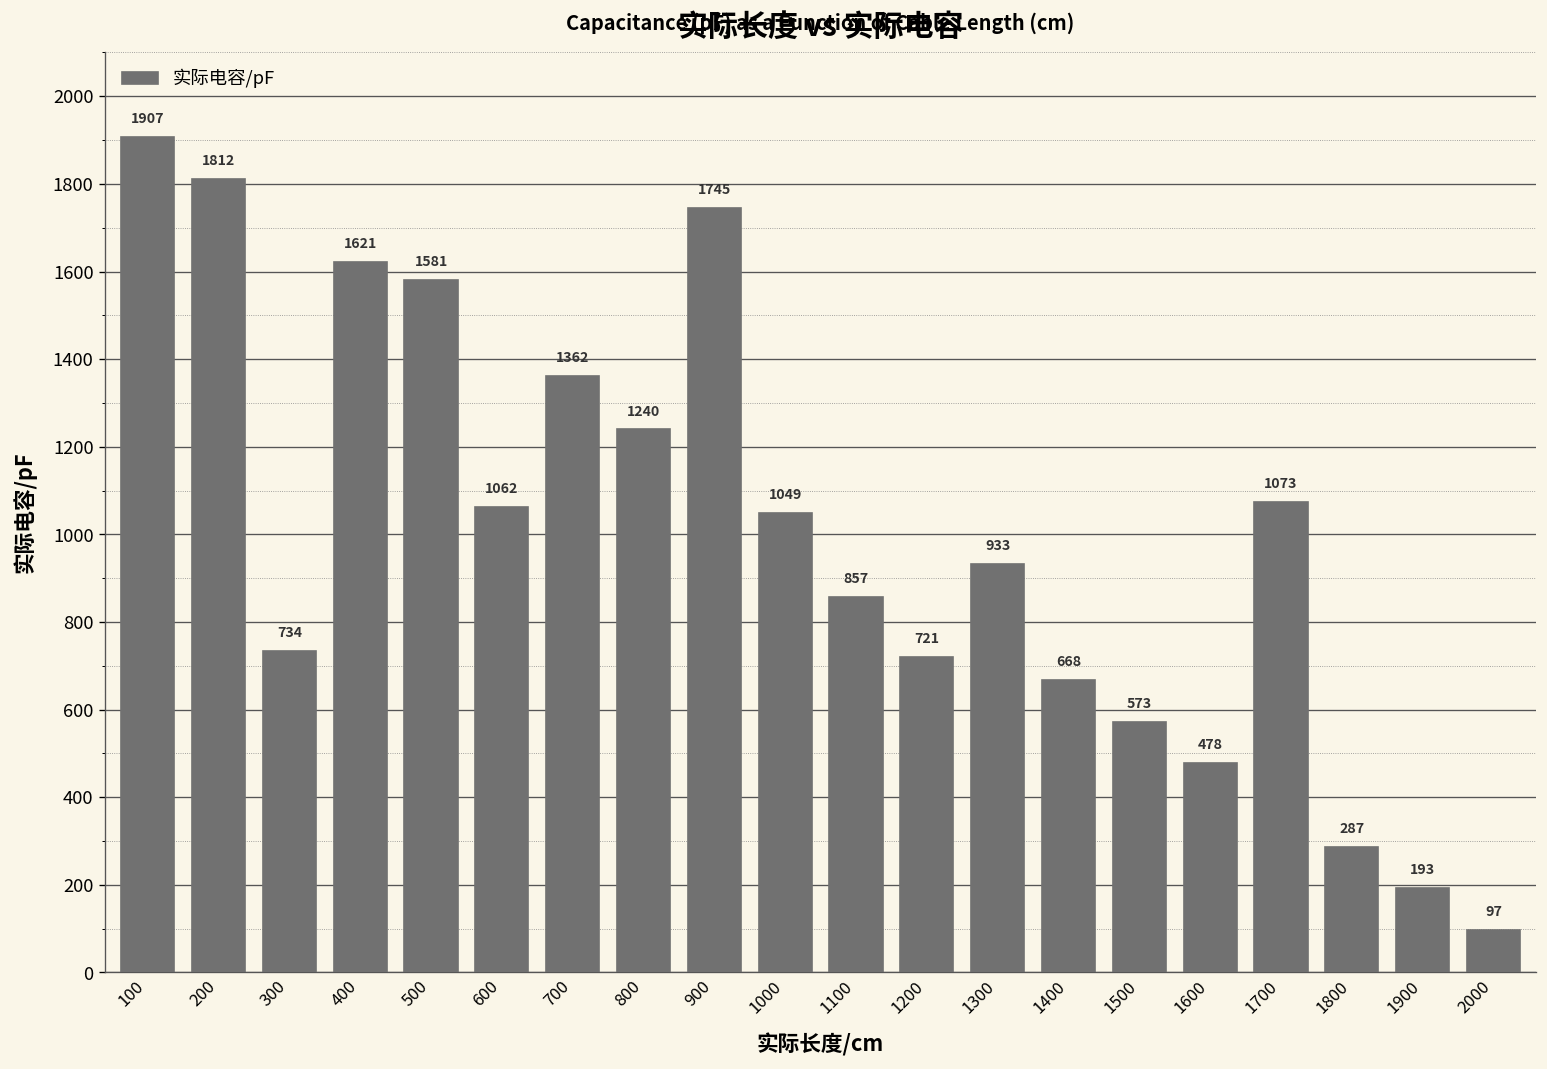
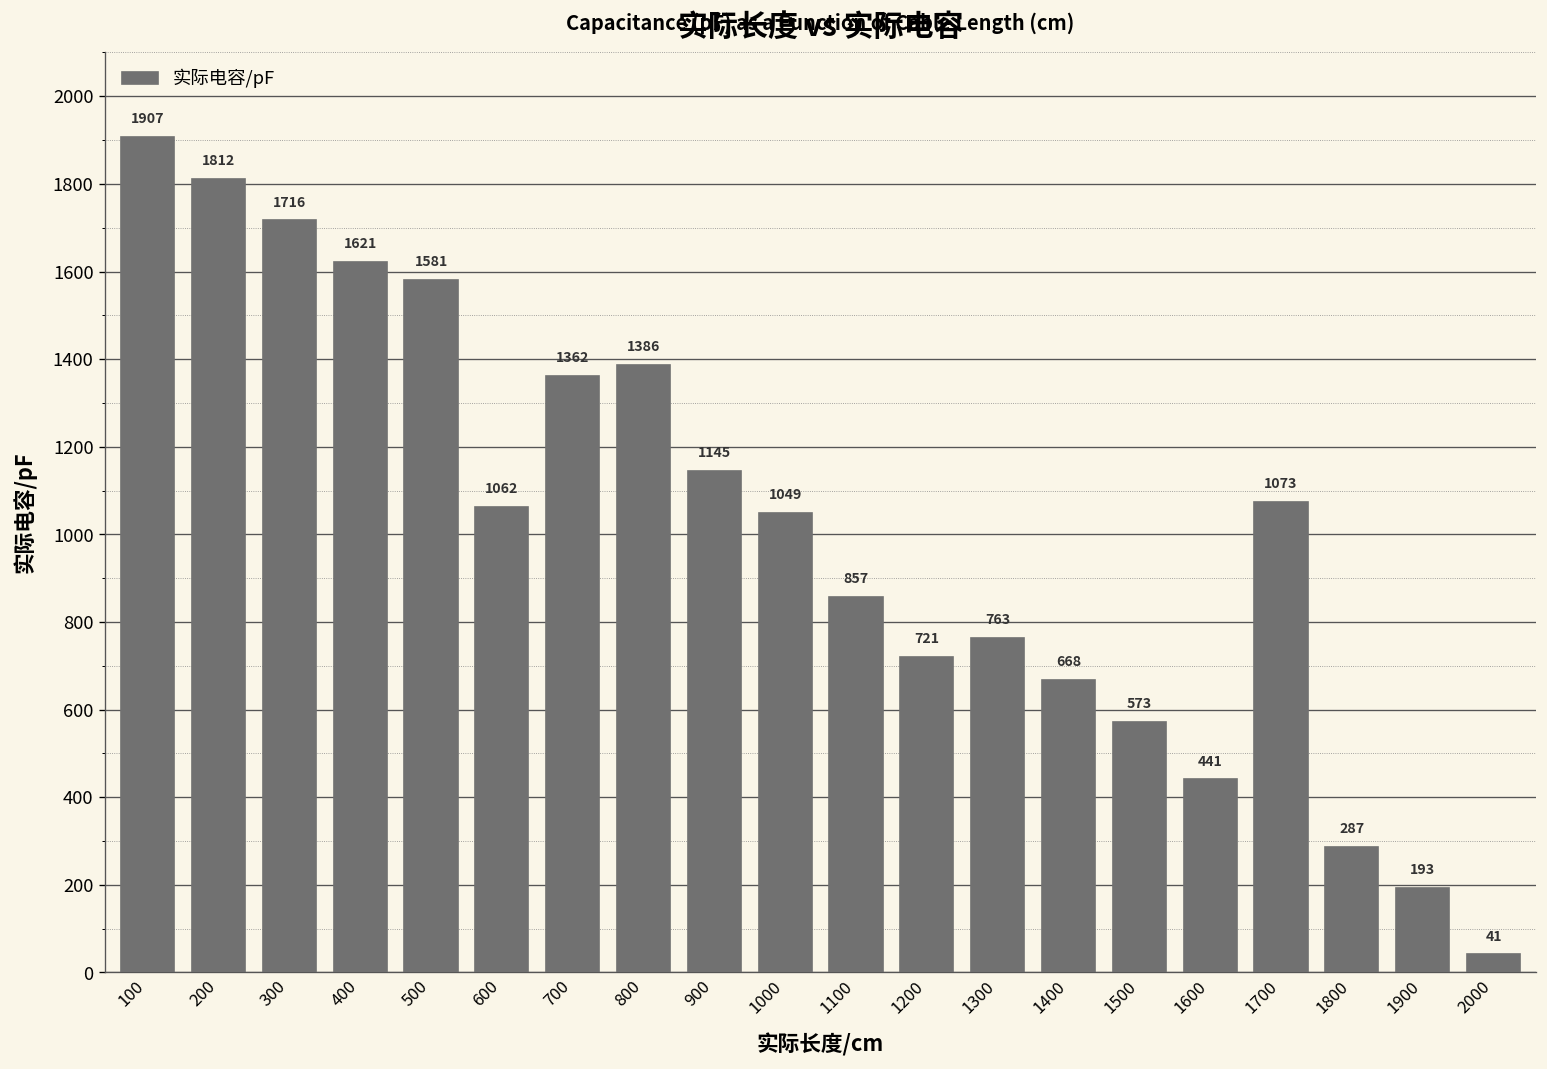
  {
    "100": 1907,
    "200": 1812,
-   "300": 734,
+   "300": 1716,
    "400": 1621,
    "500": 1581,
    "600": 1062,
    "700": 1362,
-   "800": 1240,
-   "900": 1745,
+   "800": 1386,
+   "900": 1145,
    "1000": 1049,
    "1100": 857,
    "1200": 721,
-   "1300": 933,
+   "1300": 763,
    "1400": 668,
    "1500": 573,
-   "1600": 478,
+   "1600": 441,
    "1700": 1073,
    "1800": 287,
    "1900": 193,
-   "2000": 97
+   "2000": 41
  }
